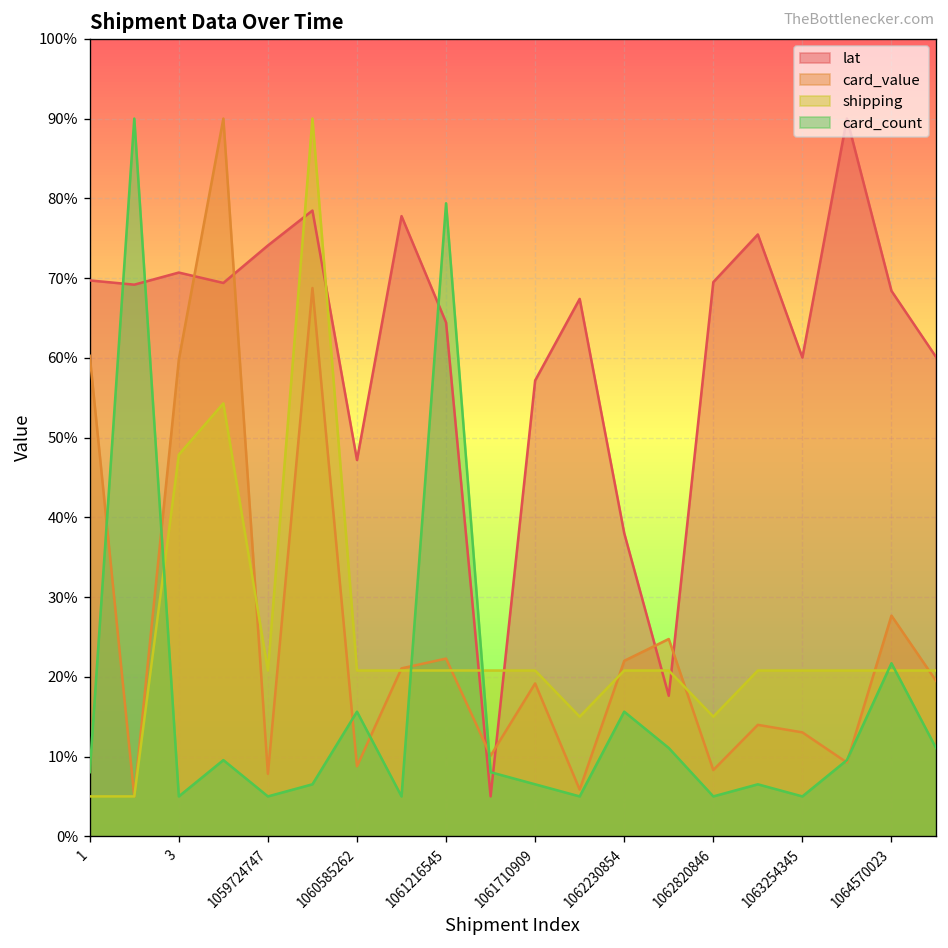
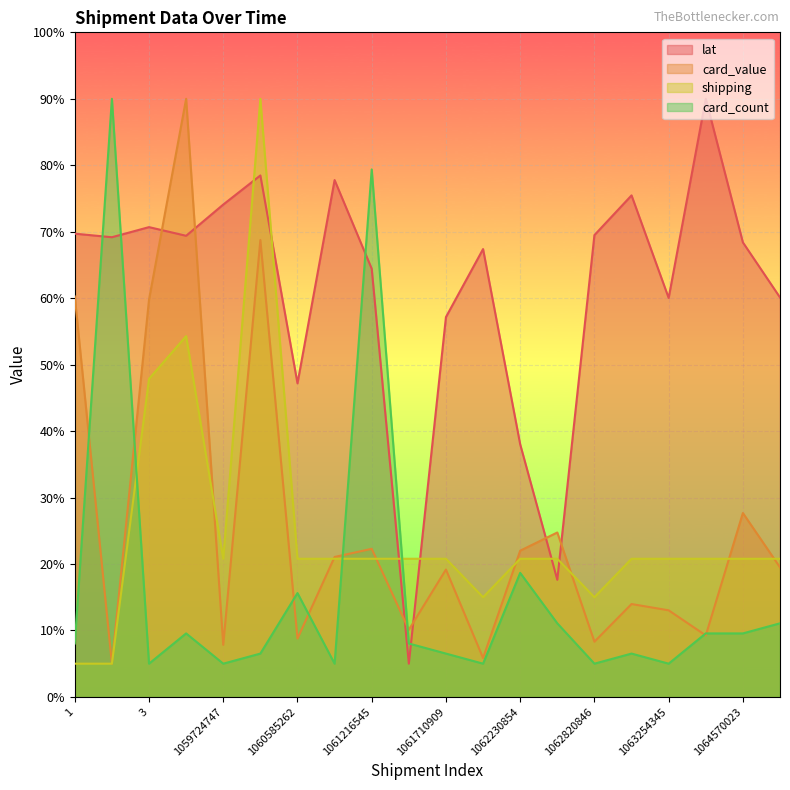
  {
    "card_count": {
      "1": "8%",
      "3": "5%",
      "1059724747": "5%",
      "1060585262": "16%",
      "1061216545": "79%",
      "1061710909": "7%",
-     "1062230854": "16%",
+     "1062230854": "19%",
      "1062820846": "5%",
      "1063254345": "5%",
-     "1064570023": "22%"
+     "1064570023": "10%"
    }
  }
